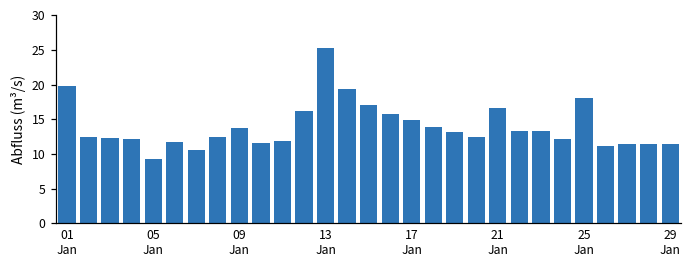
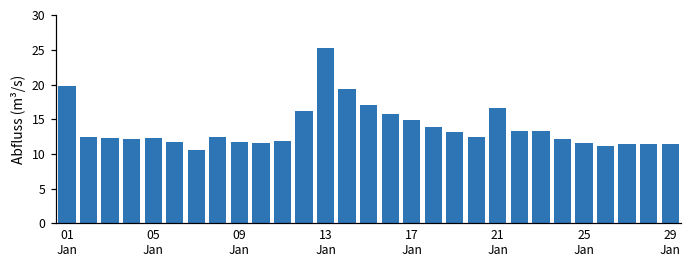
  {
    "01 Jan": 20,
-   "05 Jan": 9,
-   "09 Jan": 14,
+   "05 Jan": 12,
+   "09 Jan": 12,
    "13 Jan": 25,
    "17 Jan": 15,
    "21 Jan": 17,
-   "25 Jan": 18,
+   "25 Jan": 12,
    "29 Jan": 11
  }
